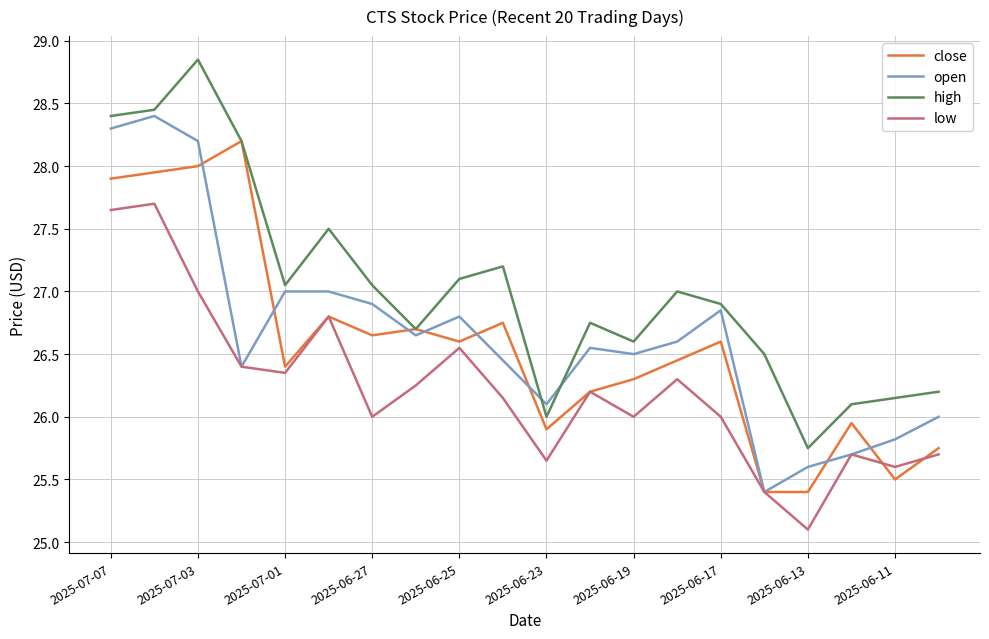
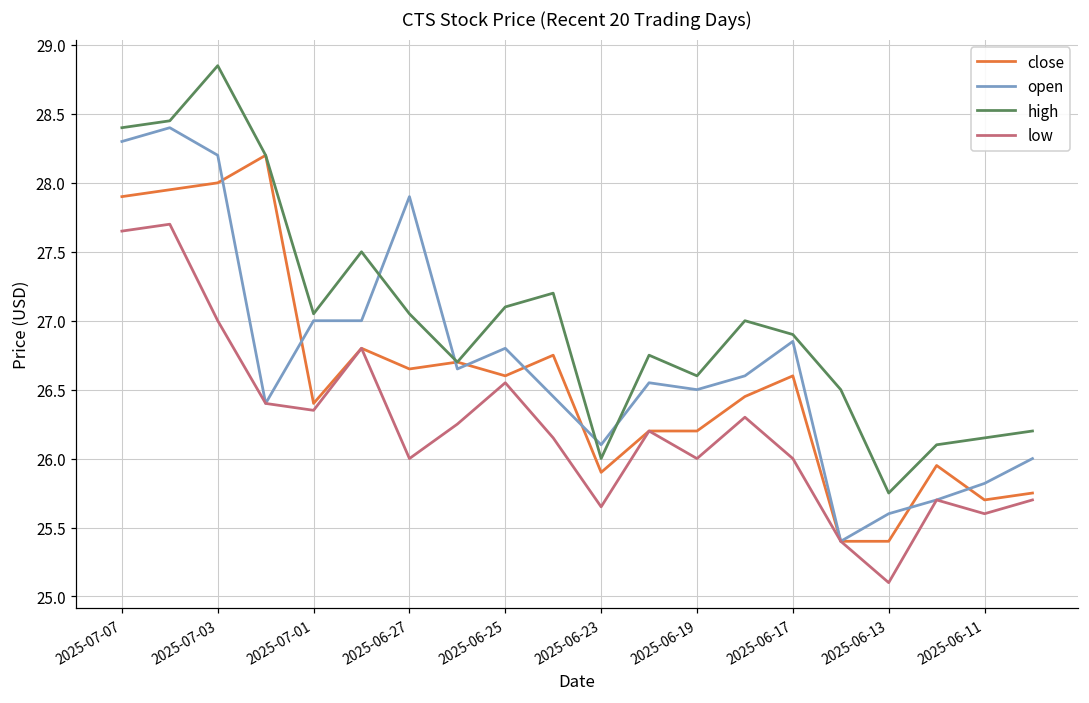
  {
    "close": {
      "2025-07-07": 27.9,
      "2025-07-03": 28.0,
      "2025-07-01": 26.4,
      "2025-06-27": 26.65,
      "2025-06-25": 26.6,
      "2025-06-23": 25.9,
-     "2025-06-19": 26.3,
+     "2025-06-19": 26.2,
      "2025-06-17": 26.6,
      "2025-06-13": 25.4,
-     "2025-06-11": 25.5
+     "2025-06-11": 25.7
    },
    "open": {
      "2025-07-07": 28.3,
      "2025-07-03": 28.2,
      "2025-07-01": 27.0,
-     "2025-06-27": 26.9,
+     "2025-06-27": 27.9,
      "2025-06-25": 26.8,
      "2025-06-23": 26.1,
      "2025-06-19": 26.5,
      "2025-06-17": 26.85,
      "2025-06-13": 25.6,
      "2025-06-11": 25.82
    },
    "high": {
      "2025-07-07": 28.4,
      "2025-07-03": 28.85,
      "2025-07-01": 27.05,
      "2025-06-27": 27.05,
      "2025-06-25": 27.1,
      "2025-06-23": 26.0,
      "2025-06-19": 26.6,
      "2025-06-17": 26.9,
      "2025-06-13": 25.75,
      "2025-06-11": 26.15
    },
    "low": {
      "2025-07-07": 27.65,
      "2025-07-03": 27.0,
      "2025-07-01": 26.35,
      "2025-06-27": 26.0,
      "2025-06-25": 26.55,
      "2025-06-23": 25.65,
      "2025-06-19": 26.0,
      "2025-06-17": 26.0,
      "2025-06-13": 25.1,
      "2025-06-11": 25.6
    }
  }
